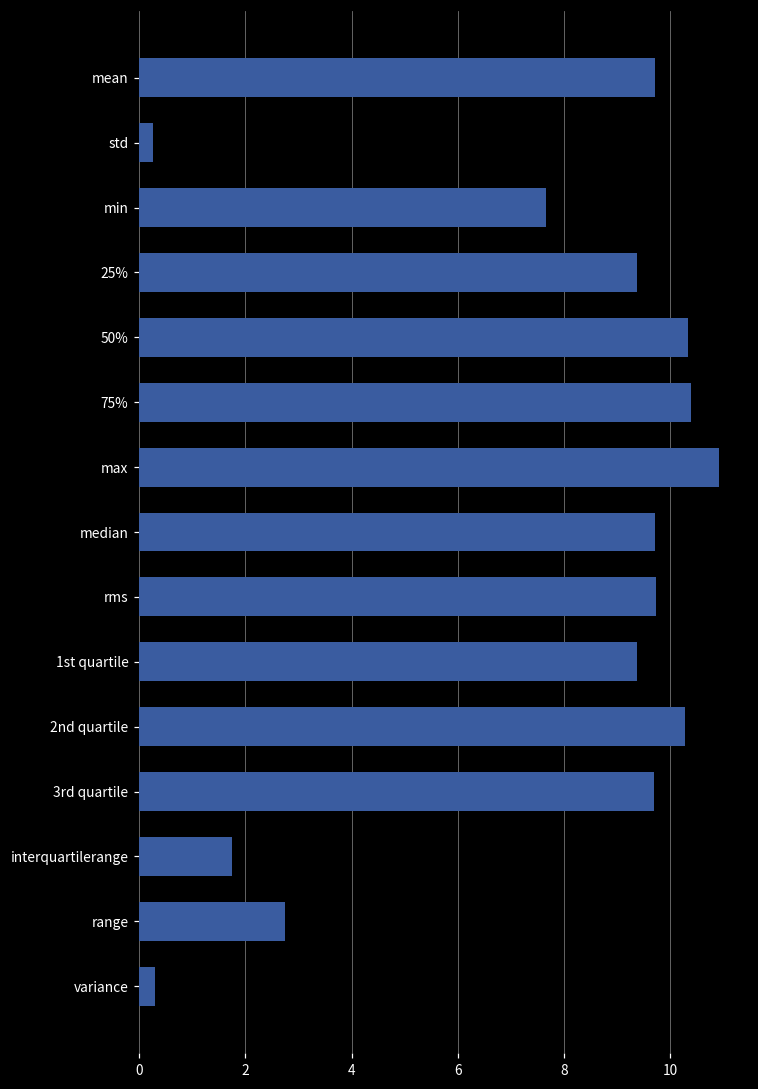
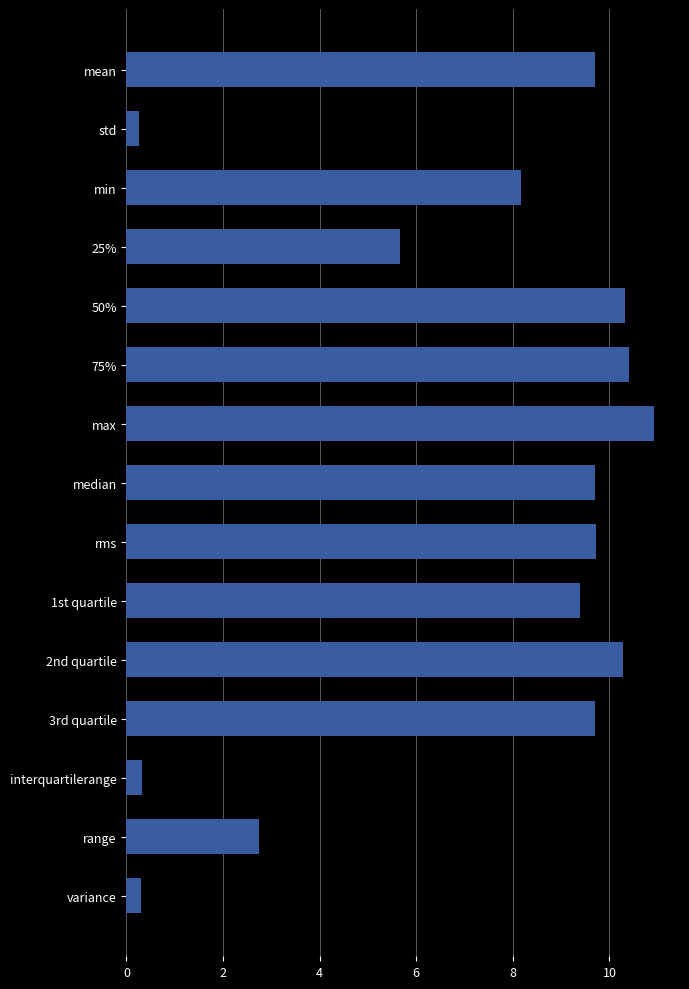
  {
    "mean": 9.7,
    "std": 0.3,
-   "min": 7.7,
-   "25%": 9.4,
+   "min": 8.2,
+   "25%": 5.7,
    "50%": 10.3,
    "75%": 10.4,
    "max": 10.9,
    "median": 9.7,
    "rms": 9.7,
    "1st quartile": 9.4,
    "2nd quartile": 10.3,
    "3rd quartile": 9.7,
-   "interquartilerange": 1.8,
+   "interquartilerange": 0.3,
    "range": 2.7,
    "variance": 0.3
  }
